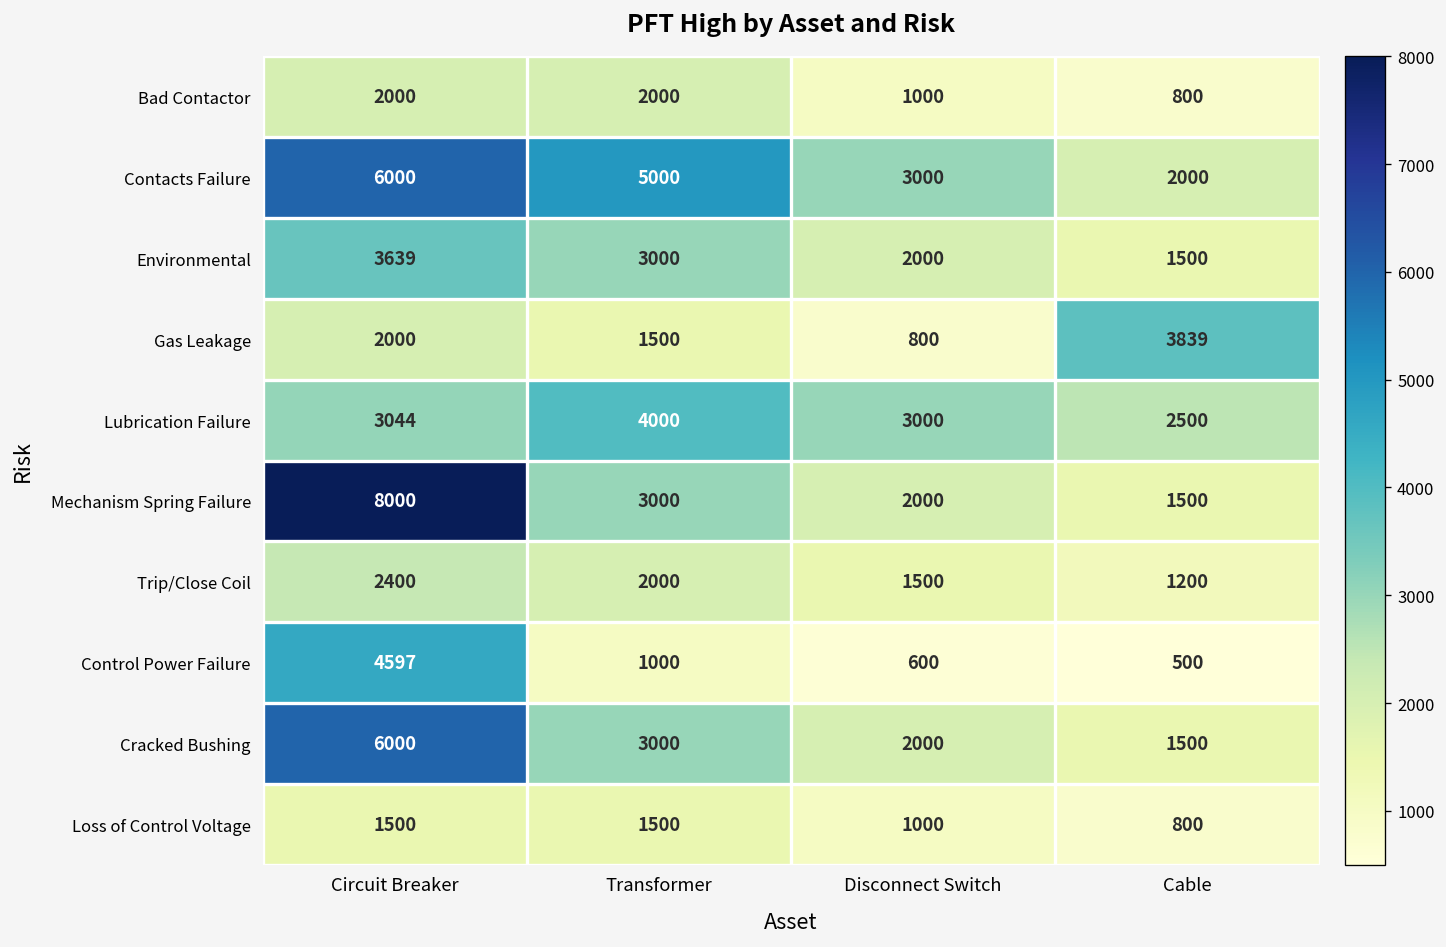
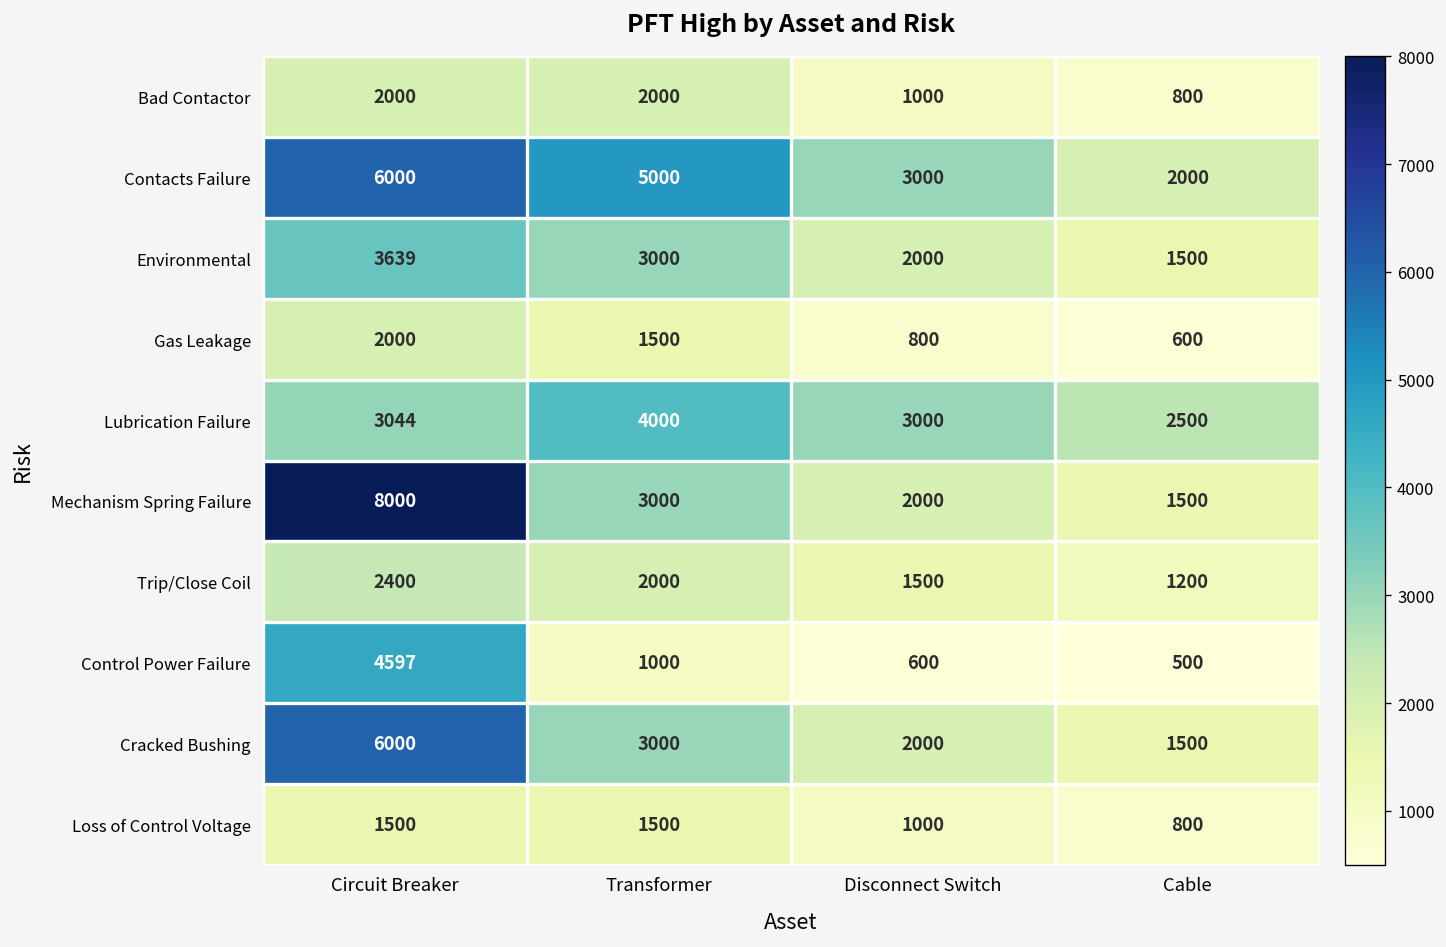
  {
    "Bad Contactor": {
      "Circuit Breaker": 2000,
      "Transformer": 2000,
      "Disconnect Switch": 1000,
      "Cable": 800
    },
    "Contacts Failure": {
      "Circuit Breaker": 6000,
      "Transformer": 5000,
      "Disconnect Switch": 3000,
      "Cable": 2000
    },
    "Environmental": {
      "Circuit Breaker": 3639,
      "Transformer": 3000,
      "Disconnect Switch": 2000,
      "Cable": 1500
    },
    "Gas Leakage": {
      "Circuit Breaker": 2000,
      "Transformer": 1500,
      "Disconnect Switch": 800,
-     "Cable": 3839
+     "Cable": 600
    },
    "Lubrication Failure": {
      "Circuit Breaker": 3044,
      "Transformer": 4000,
      "Disconnect Switch": 3000,
      "Cable": 2500
    },
    "Mechanism Spring Failure": {
      "Circuit Breaker": 8000,
      "Transformer": 3000,
      "Disconnect Switch": 2000,
      "Cable": 1500
    },
    "Trip/Close Coil": {
      "Circuit Breaker": 2400,
      "Transformer": 2000,
      "Disconnect Switch": 1500,
      "Cable": 1200
    },
    "Control Power Failure": {
      "Circuit Breaker": 4597,
      "Transformer": 1000,
      "Disconnect Switch": 600,
      "Cable": 500
    },
    "Cracked Bushing": {
      "Circuit Breaker": 6000,
      "Transformer": 3000,
      "Disconnect Switch": 2000,
      "Cable": 1500
    },
    "Loss of Control Voltage": {
      "Circuit Breaker": 1500,
      "Transformer": 1500,
      "Disconnect Switch": 1000,
      "Cable": 800
    }
  }
